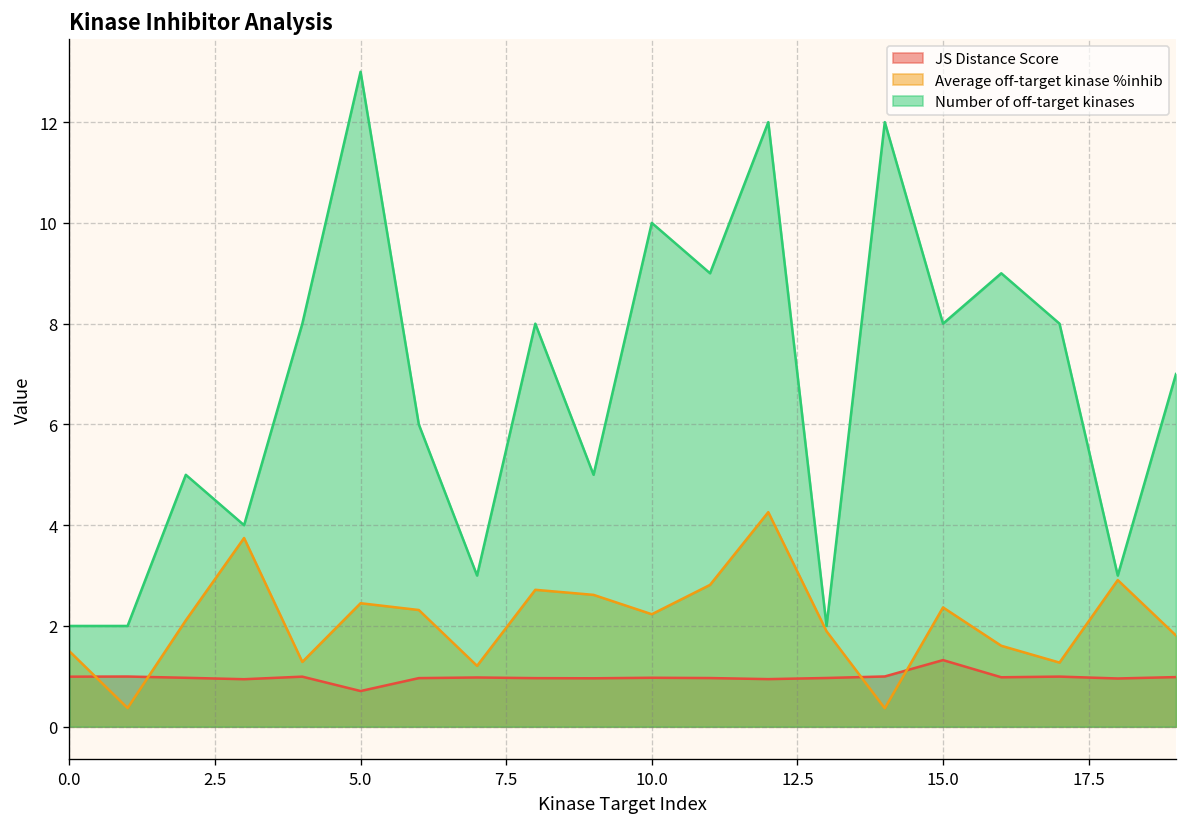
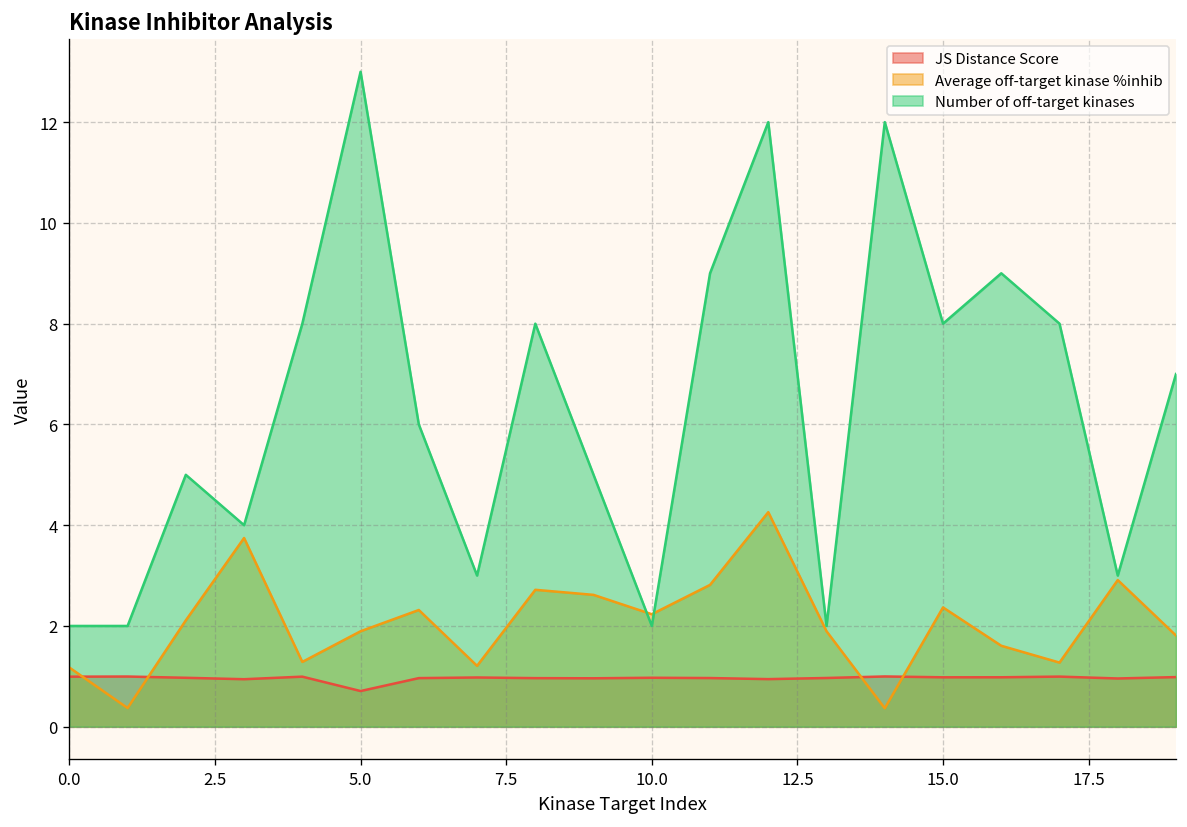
  {
    "JS Distance Score": {
      "0.0": 1.0,
      "5.0": 0.7,
      "10.0": 1.0,
-     "15.0": 1.3
+     "15.0": 1.0
    },
    "Average off-target kinase %inhib": {
-     "0.0": 1.5,
-     "5.0": 2.5,
+     "0.0": 1.2,
+     "5.0": 1.9,
      "10.0": 2.2,
      "15.0": 2.4
    },
    "Number of off-target kinases": {
      "0.0": 2,
      "5.0": 13,
-     "10.0": 10,
+     "10.0": 2,
      "15.0": 8
    }
  }
